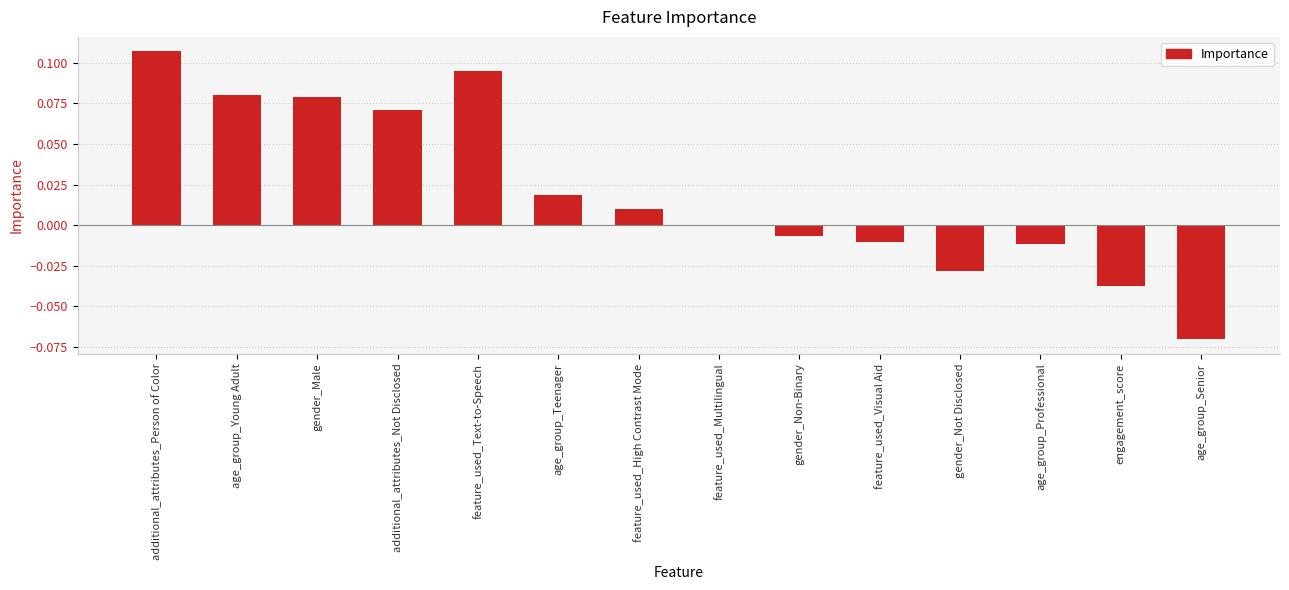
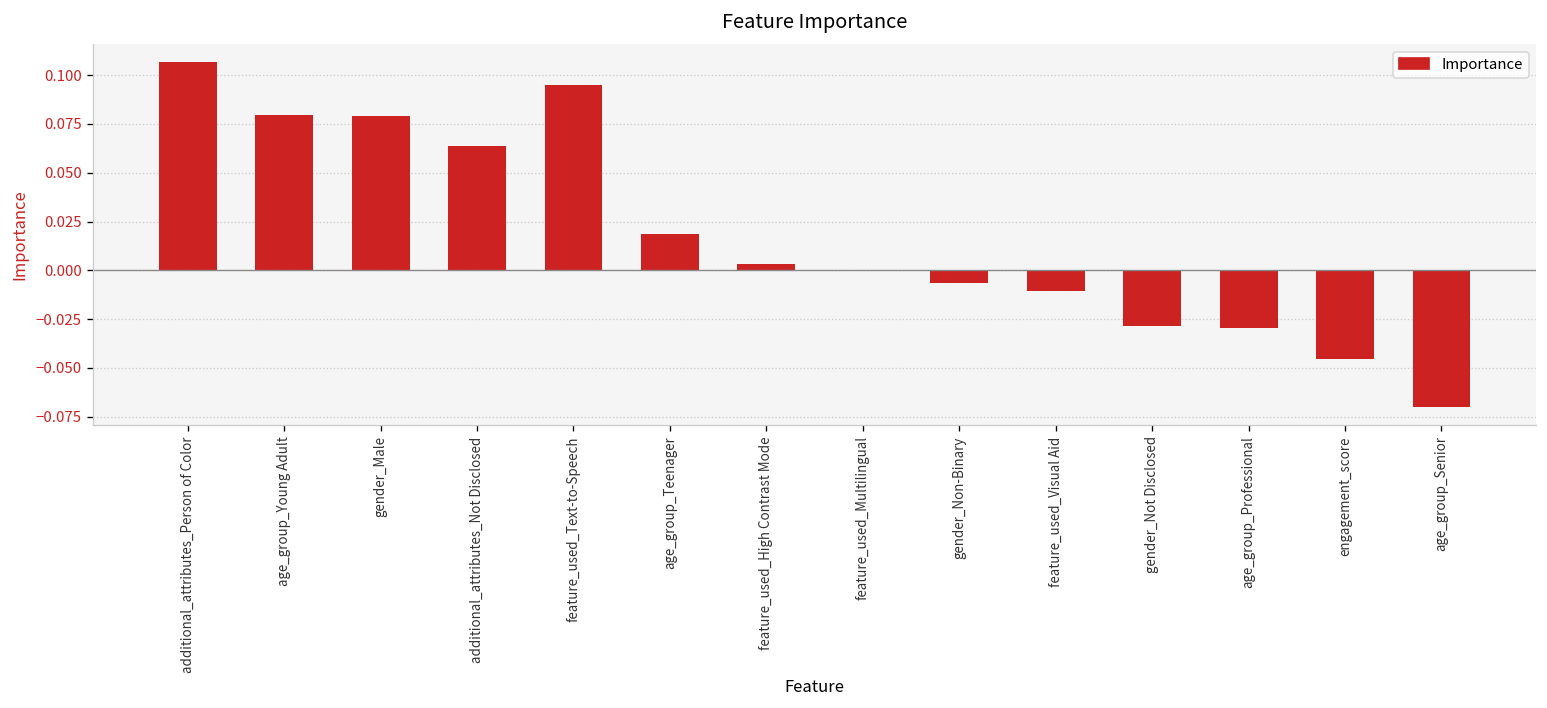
  {
    "additional_attributes_Person of Color": 0.107,
    "age_group_Young Adult": 0.080,
    "gender_Male": 0.079,
-   "additional_attributes_Not Disclosed": 0.071,
+   "additional_attributes_Not Disclosed": 0.064,
    "feature_used_Text-to-Speech": 0.095,
    "age_group_Teenager": 0.019,
-   "feature_used_High Contrast Mode": 0.010,
+   "feature_used_High Contrast Mode": 0.003,
    "gender_Non-Binary": -0.007,
    "feature_used_Visual Aid": -0.010,
    "gender_Not Disclosed": -0.028,
-   "age_group_Professional": -0.012,
-   "engagement_score": -0.037,
+   "age_group_Professional": -0.030,
+   "engagement_score": -0.045,
    "age_group_Senior": -0.070
  }
